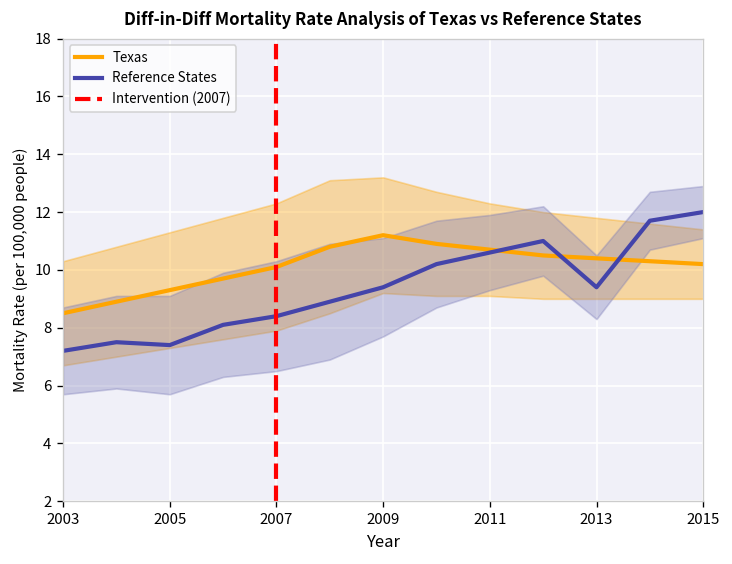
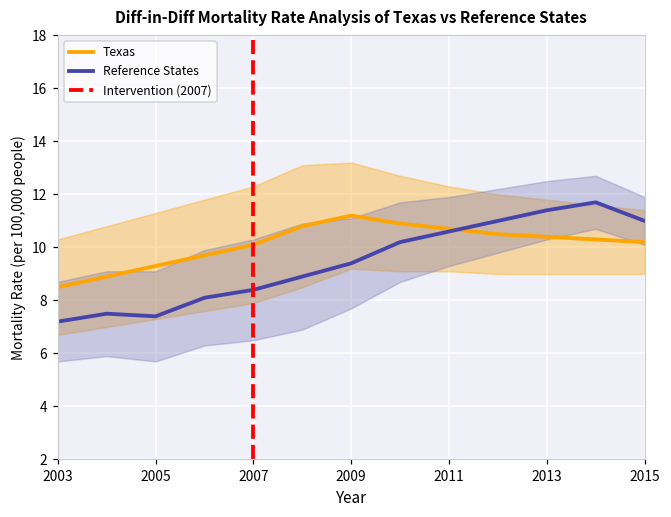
  {
    "Reference States": {
      "2003": 7.2,
      "2005": 7.4,
      "2007": 8.4,
      "2009": 9.4,
-     "2013": 9.4,
-     "2015": 12
+     "2013": 11.4,
+     "2015": 11
    }
  }
